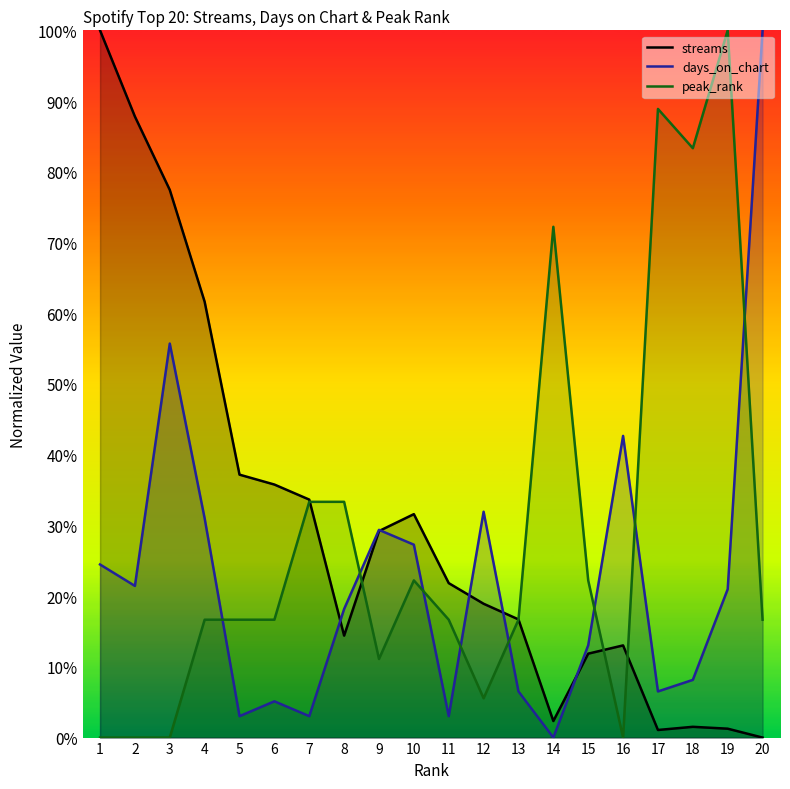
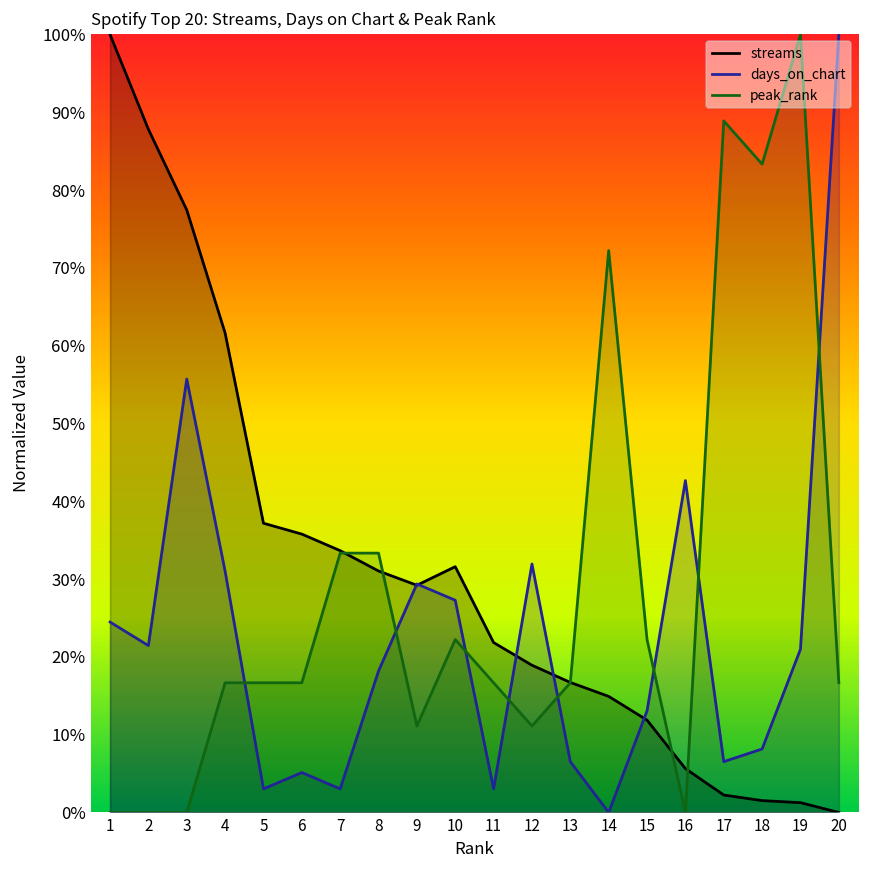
  {
    "streams": {
      "1": "100%",
      "2": "88%",
      "3": "77%",
      "4": "62%",
      "5": "37%",
      "6": "36%",
-     "8": "14%",
+     "8": "31%",
      "10": "32%",
      "11": "22%",
      "12": "19%",
-     "14": "2%",
+     "14": "15%",
      "15": "12%",
-     "16": "13%",
-     "17": "1%",
+     "16": "6%",
+     "17": "2%",
      "18": "2%",
      "19": "1%",
      "20": "0%"
    },
    "days_on_chart": {
      "1": "24%",
      "2": "21%",
      "3": "56%",
      "4": "31%",
      "5": "3%",
      "6": "5%",
      "7": "3%",
      "8": "18%",
      "10": "27%",
      "11": "3%",
      "12": "32%",
      "13": "7%",
      "14": "0%",
      "15": "13%",
      "16": "43%",
      "17": "7%",
      "18": "8%",
      "19": "21%",
      "20": "100%"
    },
    "peak_rank": {
      "1": "0%",
      "2": "0%",
      "3": "0%",
      "4": "17%",
      "5": "17%",
      "6": "17%",
      "8": "33%",
      "9": "11%",
      "10": "22%",
      "11": "17%",
-     "12": "6%",
+     "12": "11%",
      "14": "72%",
      "15": "22%",
      "16": "0%",
      "17": "89%",
      "18": "83%",
      "19": "100%",
      "20": "17%"
    }
  }
